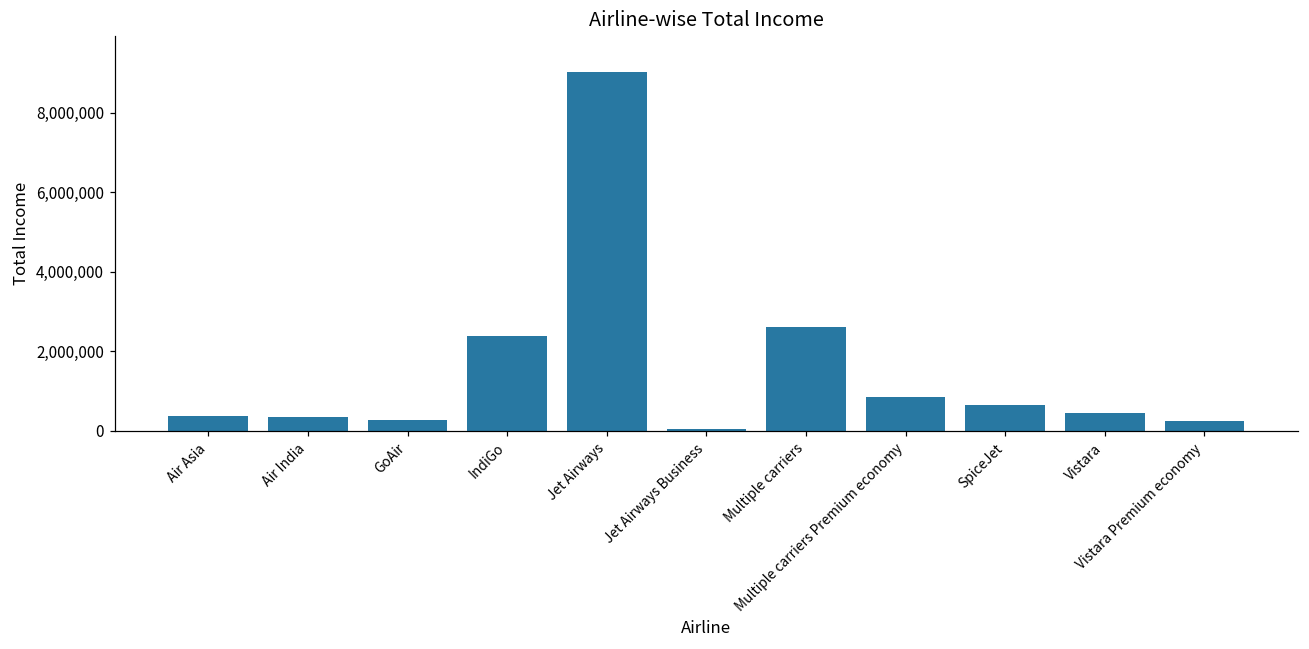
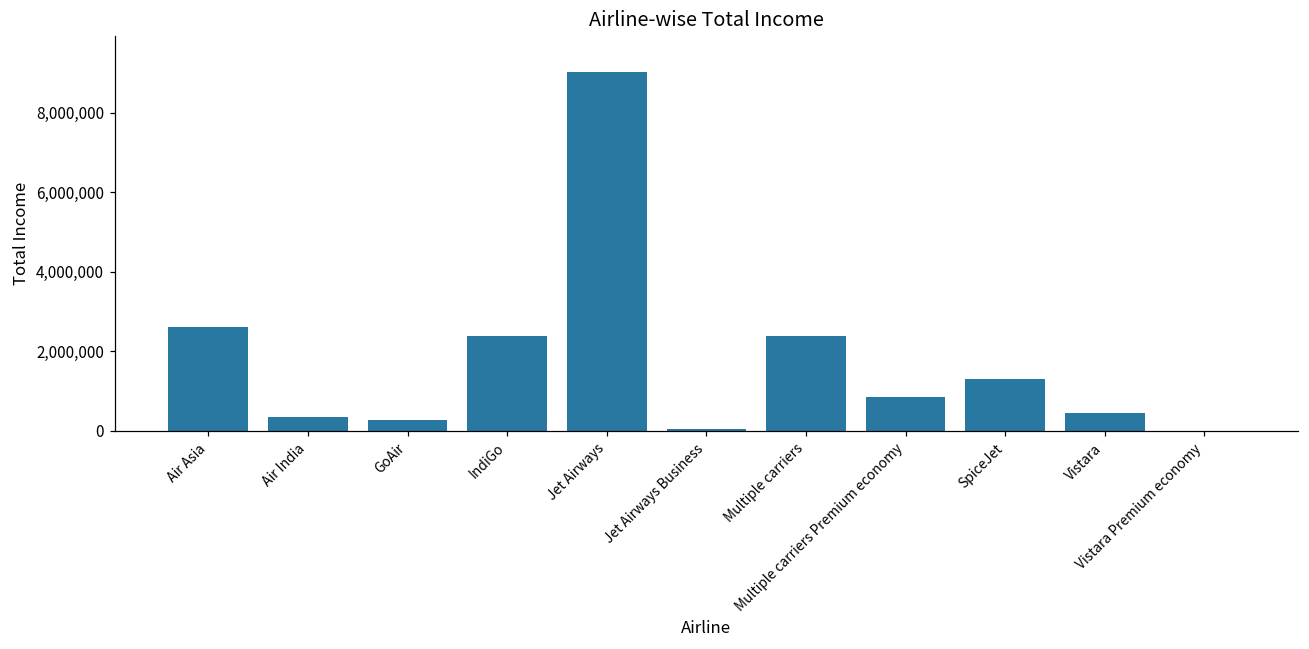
  {
-   "Air Asia": "400,000",
+   "Air Asia": "2,600,000",
    "Air India": "400,000",
    "GoAir": "300,000",
    "IndiGo": "2,400,000",
    "Jet Airways": "9,000,000",
-   "Multiple carriers": "2,600,000",
+   "Multiple carriers": "2,400,000",
    "Multiple carriers Premium economy": "900,000",
-   "SpiceJet": "700,000",
+   "SpiceJet": "1,300,000",
    "Vistara": "500,000",
-   "Vistara Premium economy": "200,000"
+   "Vistara Premium economy": "0"
  }
